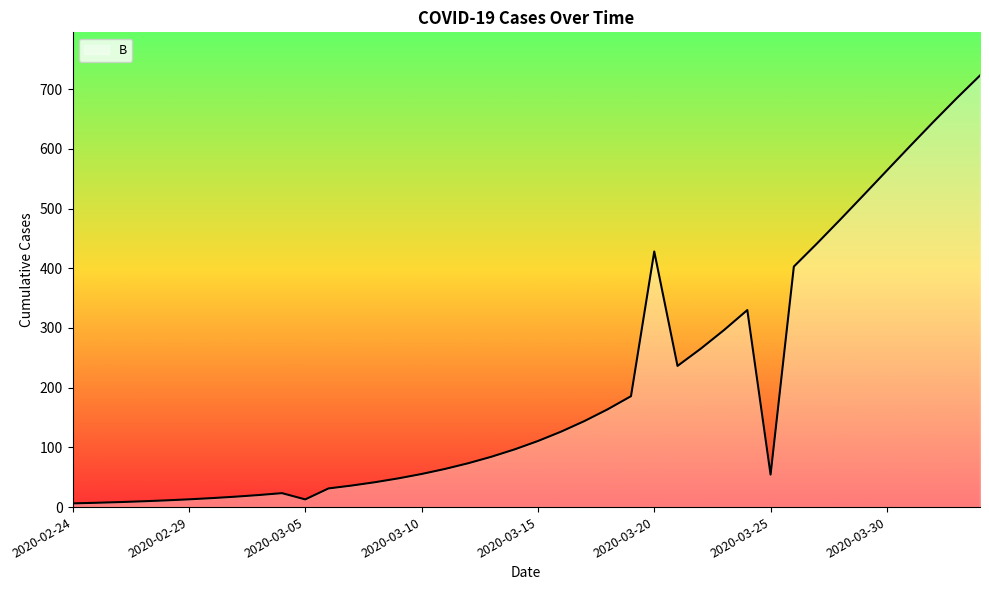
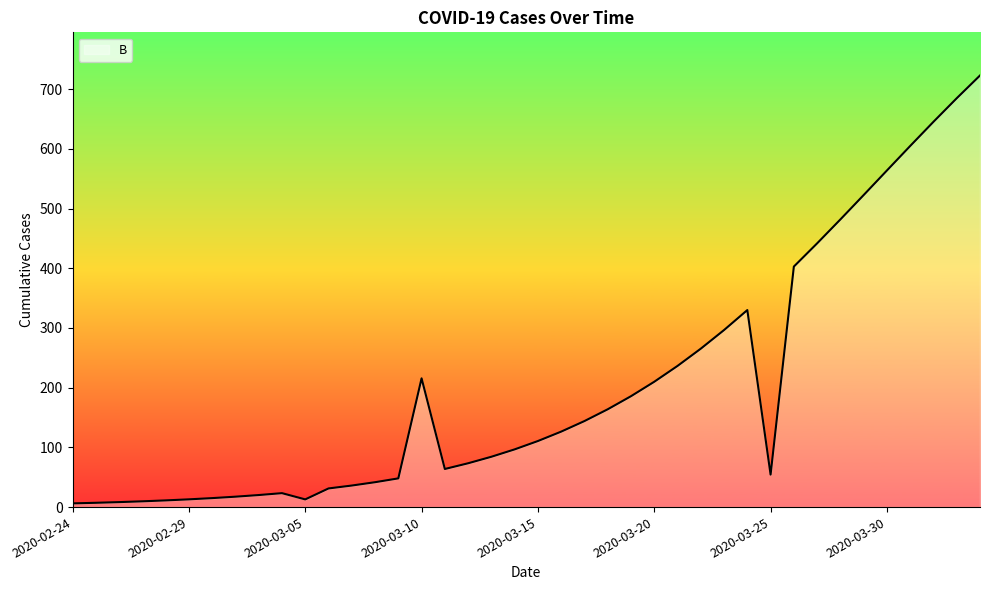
  {
    "2020-02-24": 10,
    "2020-02-29": 10,
    "2020-03-05": 10,
-   "2020-03-10": 60,
+   "2020-03-10": 220,
    "2020-03-15": 110,
-   "2020-03-20": 430,
+   "2020-03-20": 210,
    "2020-03-25": 50,
    "2020-03-30": 560
  }
